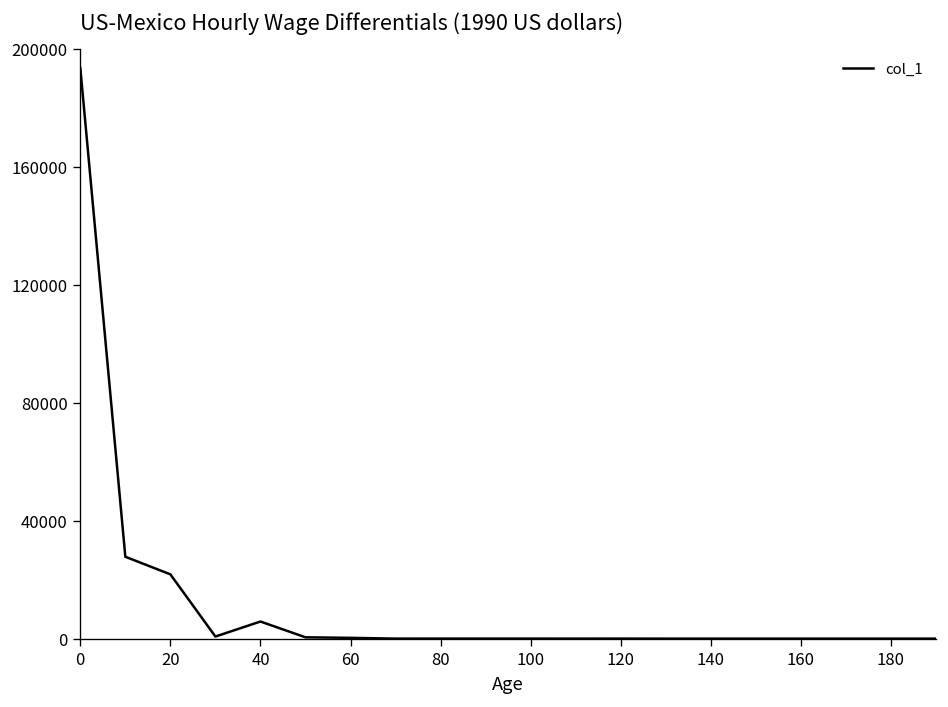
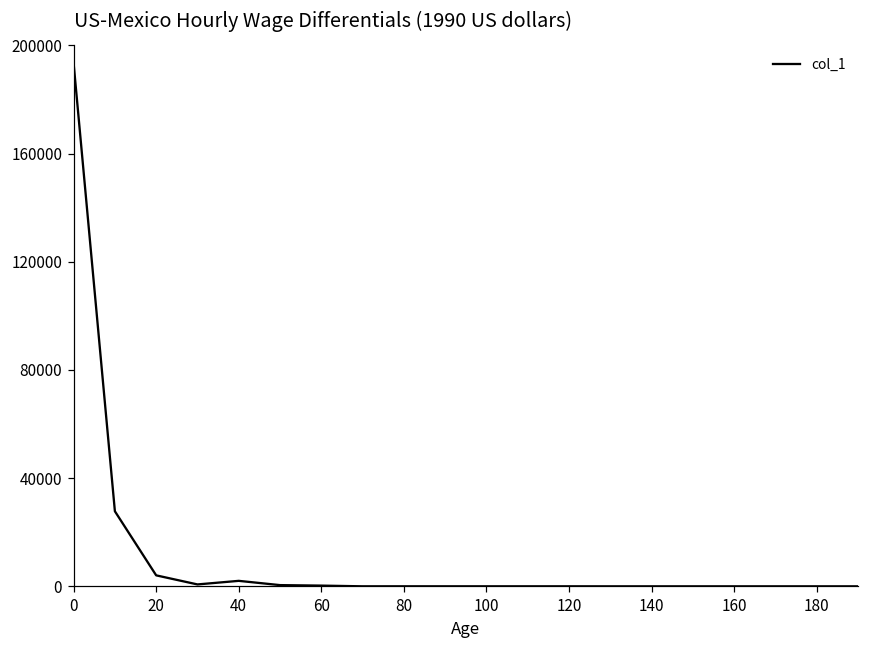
  {
    "0": 193000,
-   "20": 22000,
-   "40": 6000,
+   "20": 4000,
+   "40": 2000,
    "60": 0,
    "80": 0,
    "100": 0,
    "120": 0,
    "140": 0,
    "160": 0,
    "180": 0
  }
